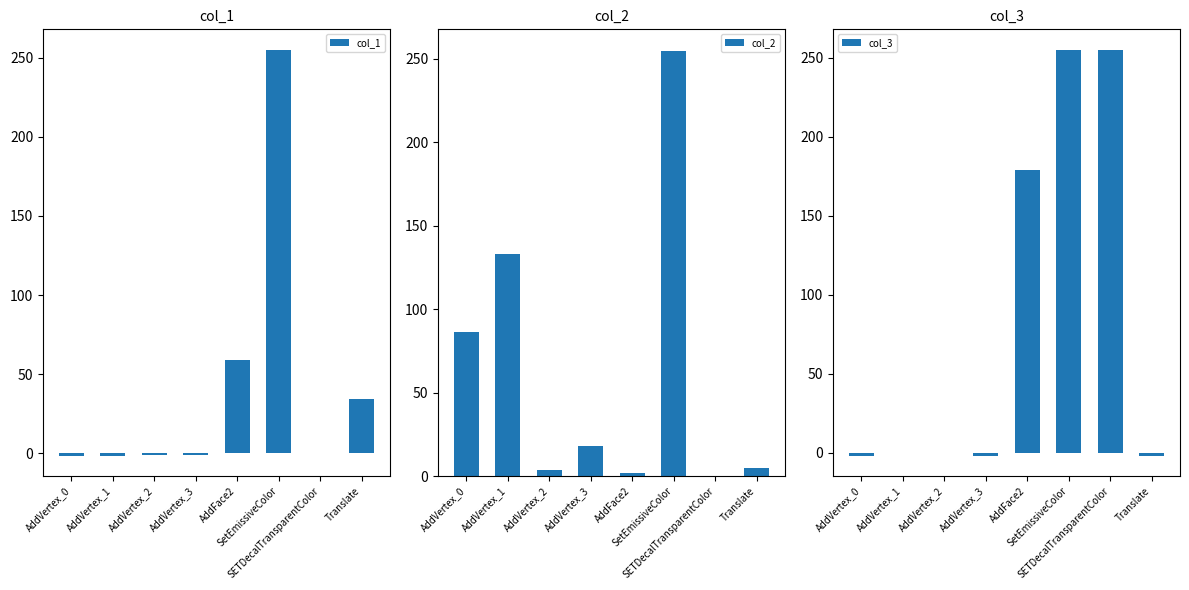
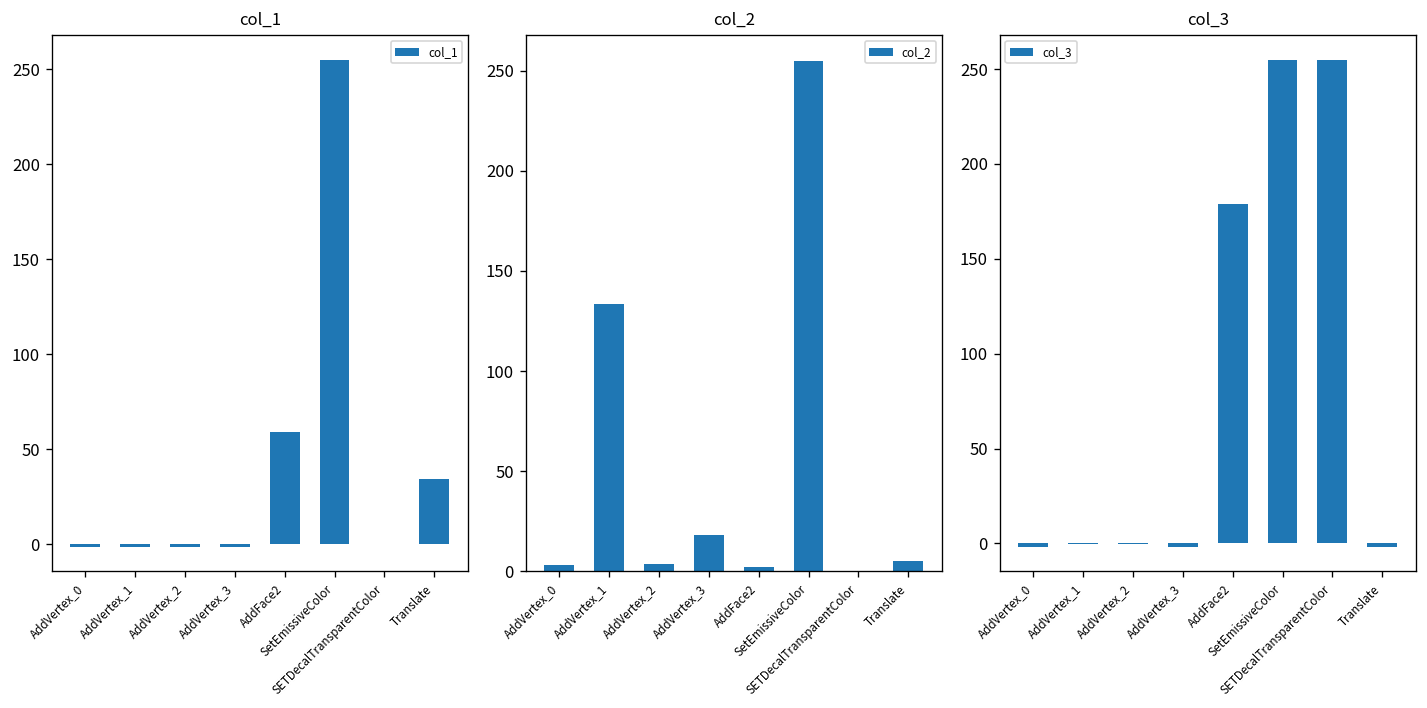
  {
    "col_1": {
      "AddFace2": 59,
      "SetEmissiveColor": 255,
      "SETDecalTransparentColor": 0,
      "Translate": 34
    },
    "col_2": {
-     "AddVertex_0": 86,
+     "AddVertex_0": 3,
      "AddVertex_1": 133,
      "AddVertex_2": 4,
      "AddVertex_3": 18,
      "AddFace2": 2,
      "SetEmissiveColor": 255,
      "SETDecalTransparentColor": 0,
      "Translate": 5
    },
    "col_3": {
      "AddVertex_0": -2,
      "AddVertex_3": -2,
      "AddFace2": 179,
      "SetEmissiveColor": 255,
      "SETDecalTransparentColor": 255,
      "Translate": -2
    }
  }
